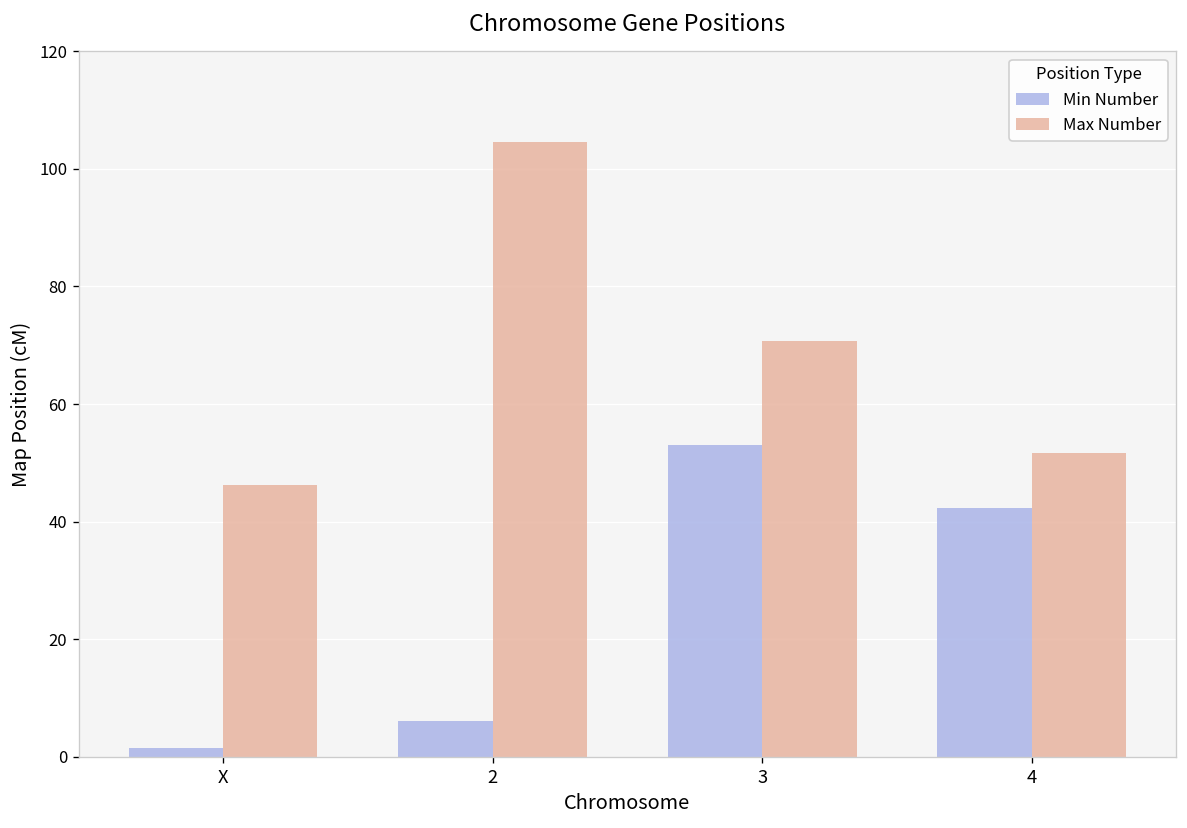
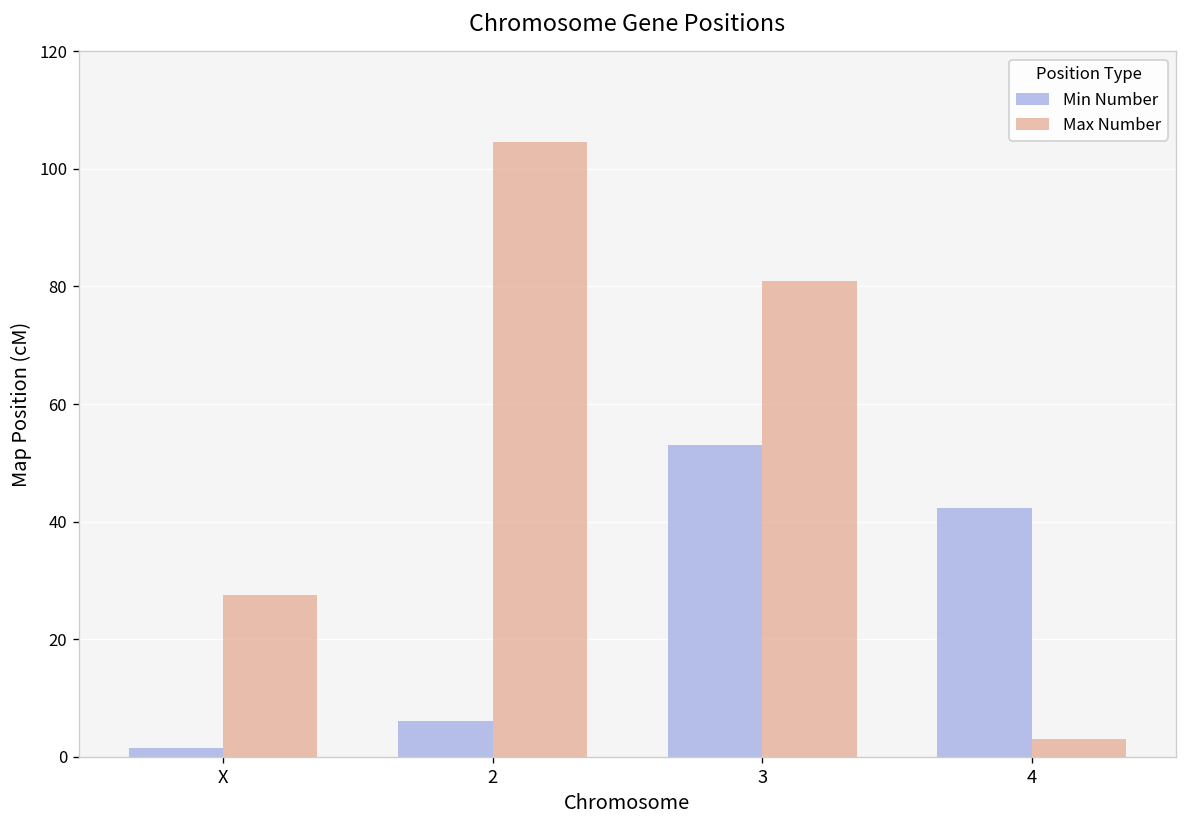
  {
    "Min Number": {
      "X": 2,
      "2": 6,
      "3": 53,
      "4": 42
    },
    "Max Number": {
-     "X": 46,
+     "X": 28,
      "2": 105,
-     "3": 71,
-     "4": 52
+     "3": 81,
+     "4": 3
    }
  }
